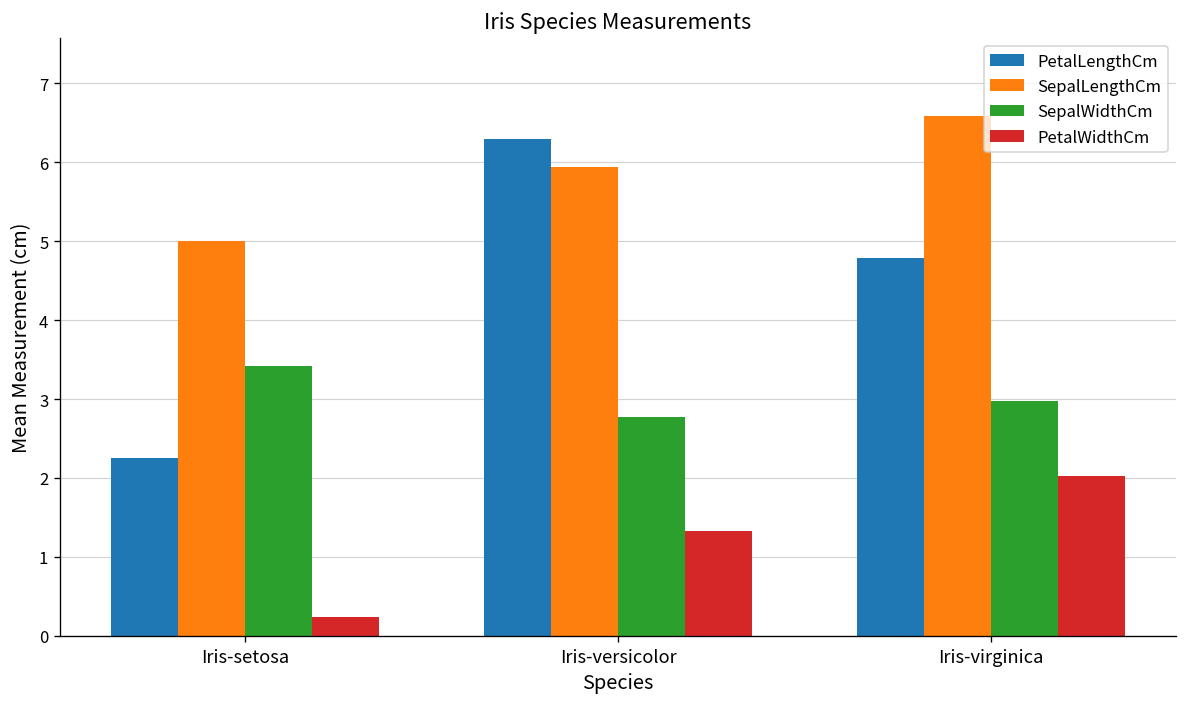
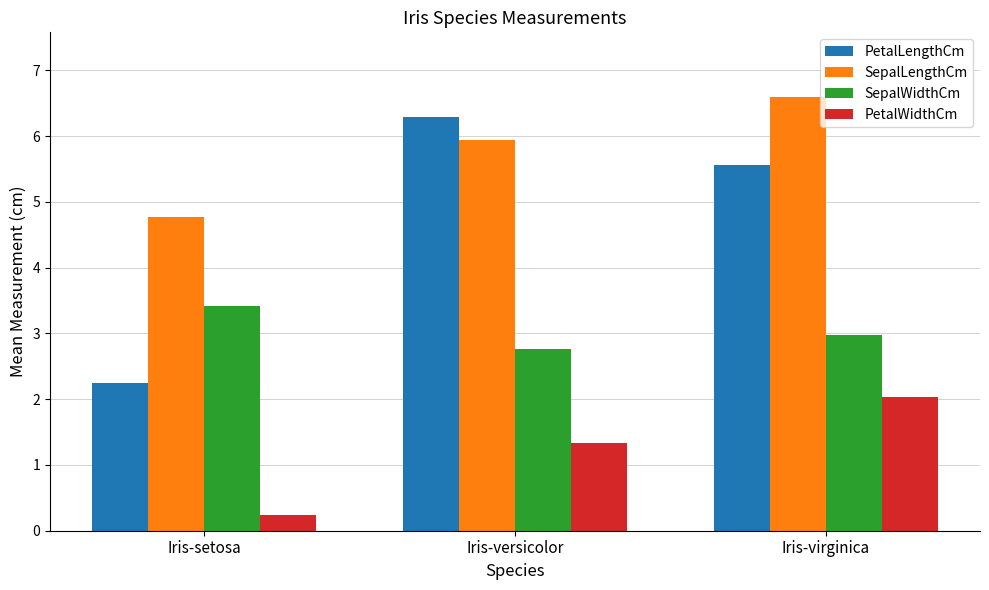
  {
    "PetalLengthCm": {
      "Iris-setosa": 2.3,
      "Iris-versicolor": 6.3,
-     "Iris-virginica": 4.8
+     "Iris-virginica": 5.6
    },
    "SepalLengthCm": {
-     "Iris-setosa": 5.0,
+     "Iris-setosa": 4.8,
      "Iris-versicolor": 5.9,
      "Iris-virginica": 6.6
    },
    "SepalWidthCm": {
      "Iris-setosa": 3.4,
      "Iris-versicolor": 2.8,
      "Iris-virginica": 3.0
    },
    "PetalWidthCm": {
      "Iris-setosa": 0.2,
      "Iris-versicolor": 1.3,
      "Iris-virginica": 2.0
    }
  }
